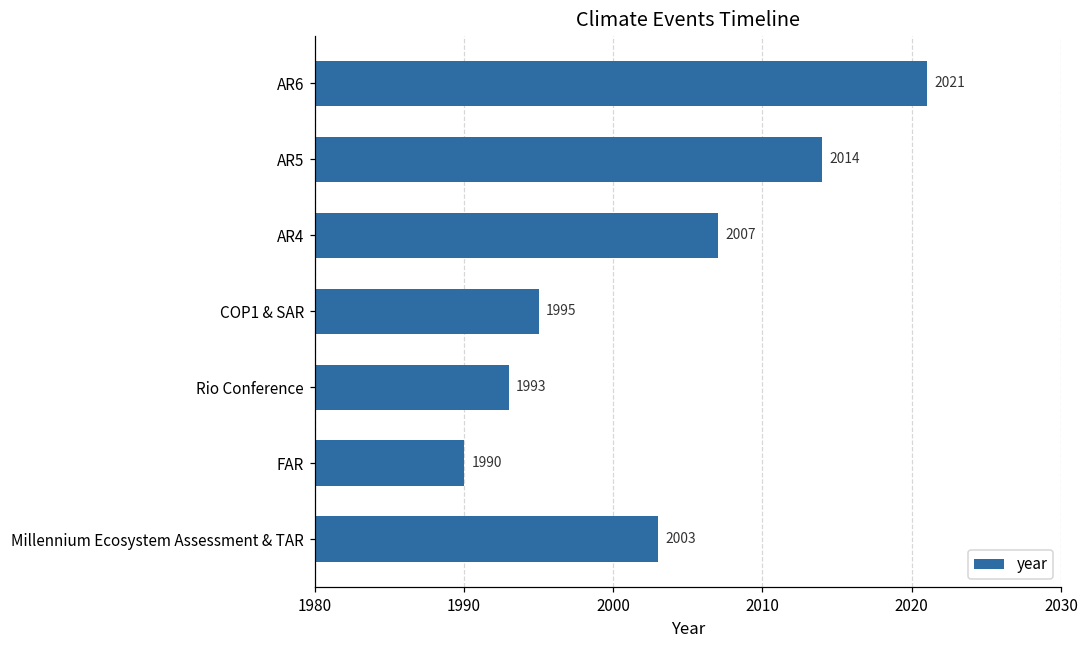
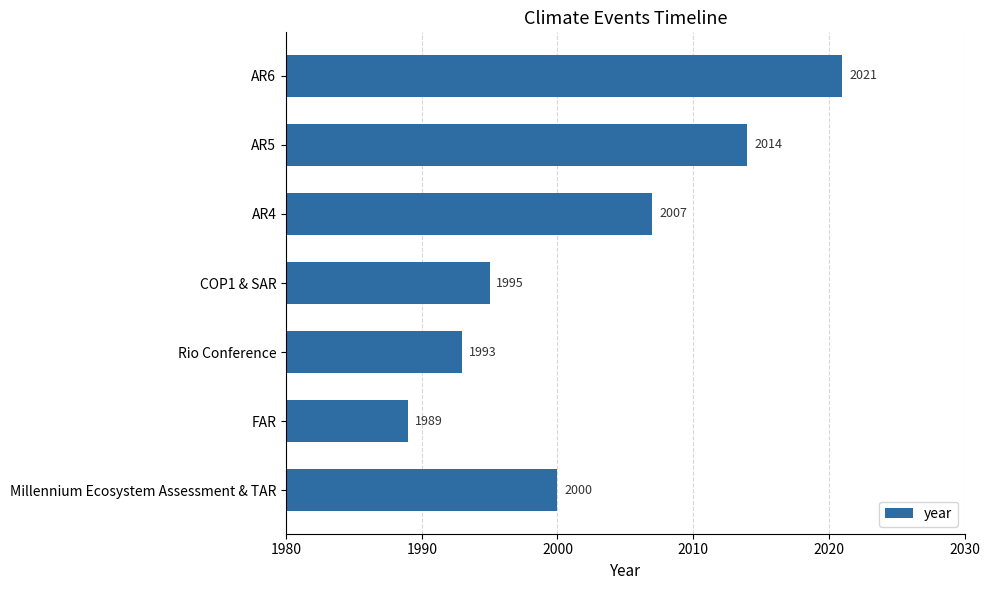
  {
    "AR6": 2021,
    "AR5": 2014,
    "AR4": 2007,
    "COP1 & SAR": 1995,
    "Rio Conference": 1993,
-   "FAR": 1990,
-   "Millennium Ecosystem Assessment & TAR": 2003
+   "FAR": 1989,
+   "Millennium Ecosystem Assessment & TAR": 2000
  }
